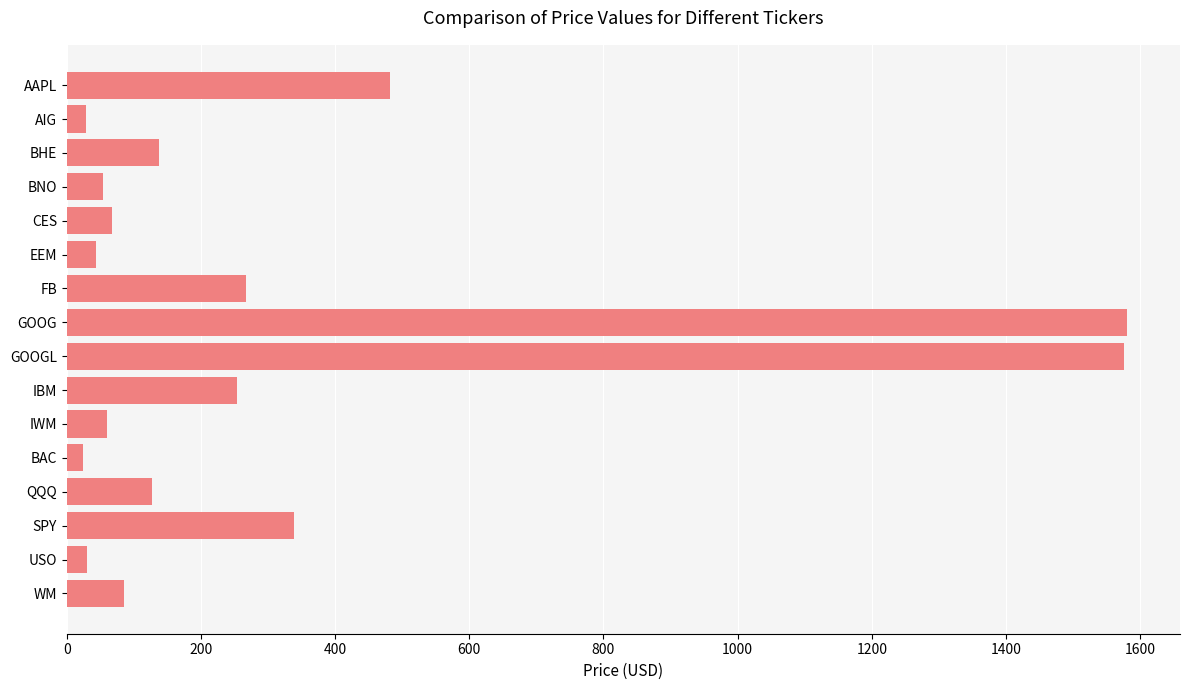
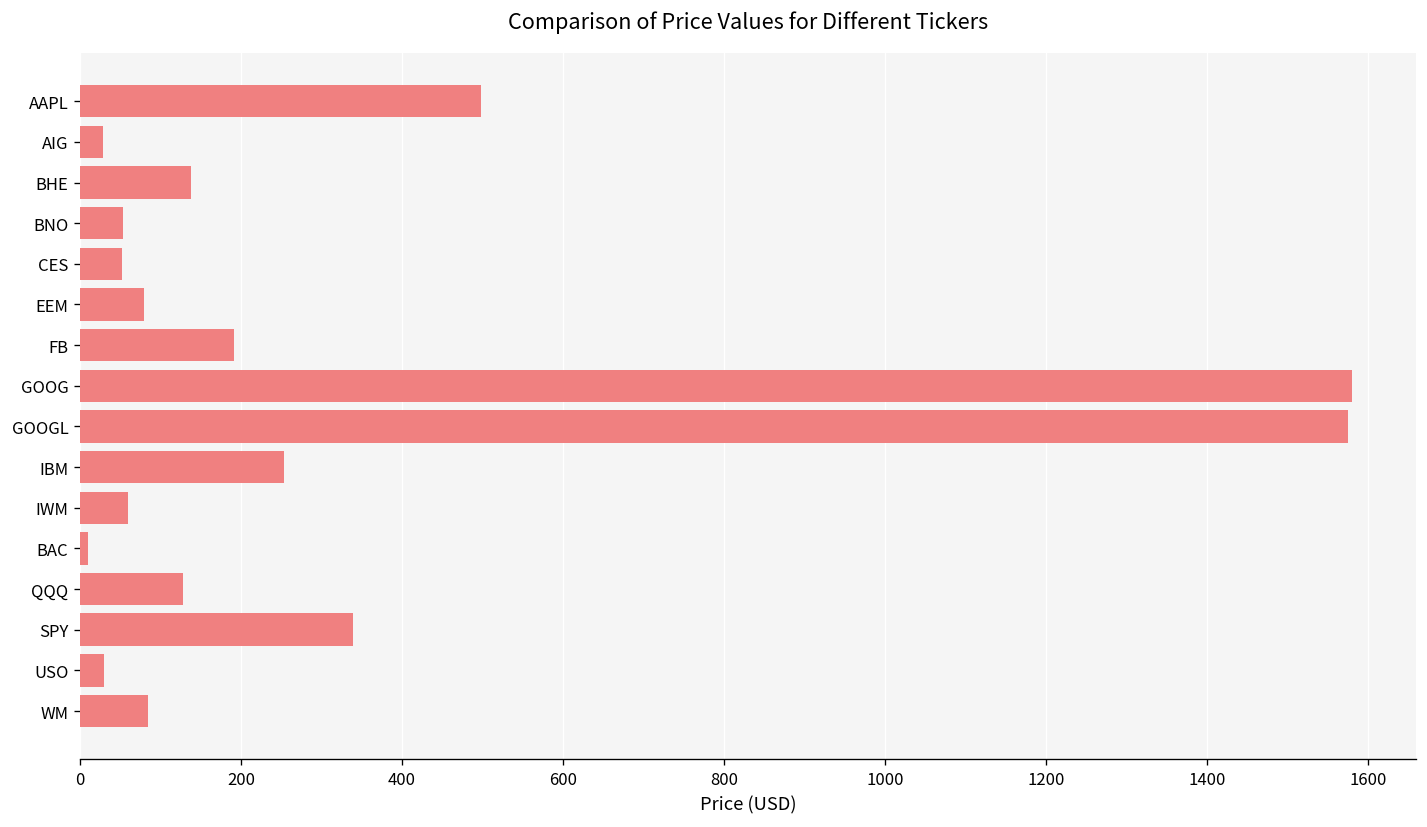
  {
-   "AAPL": 480,
+   "AAPL": 500,
    "AIG": 30,
    "BHE": 140,
    "BNO": 50,
-   "CES": 70,
-   "EEM": 40,
-   "FB": 270,
+   "CES": 50,
+   "EEM": 80,
+   "FB": 190,
    "GOOG": 1580,
    "GOOGL": 1580,
    "IBM": 250,
    "IWM": 60,
-   "BAC": 20,
+   "BAC": 10,
    "QQQ": 130,
    "SPY": 340,
    "USO": 30,
    "WM": 80
  }
